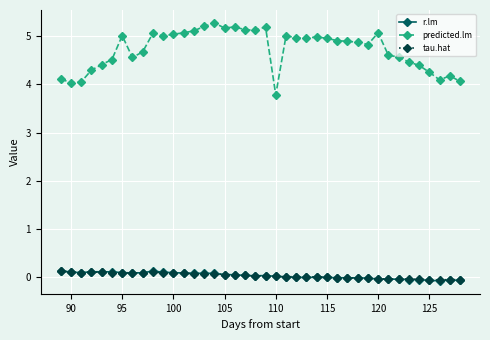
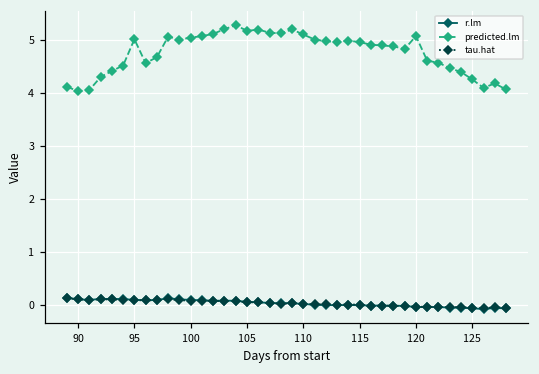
  {
    "predicted.lm": {
      "90": 4.0,
      "95": 5.0,
      "100": 5.0,
      "105": 5.2,
-     "110": 3.8,
+     "110": 5.1,
      "115": 5.0,
      "120": 5.1,
      "125": 4.2
    }
  }
